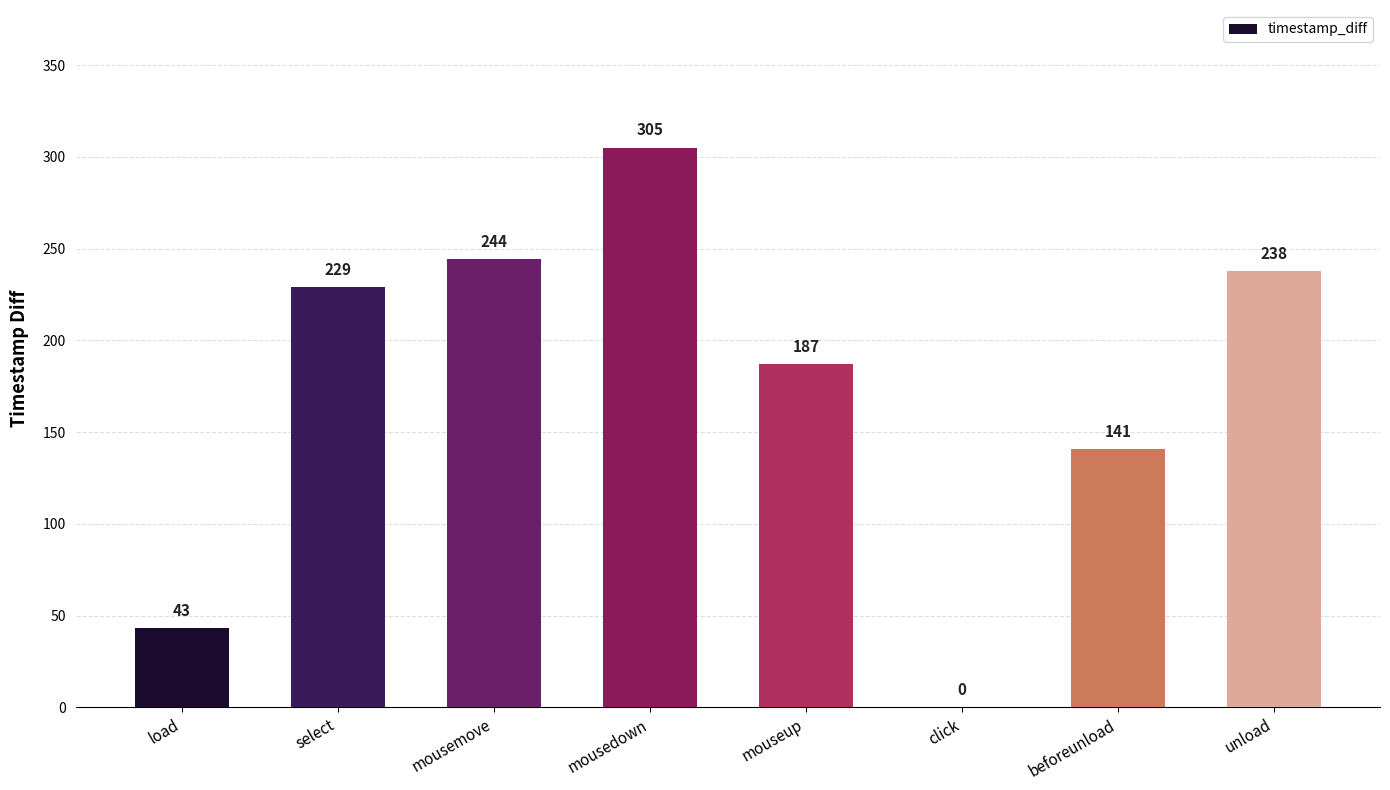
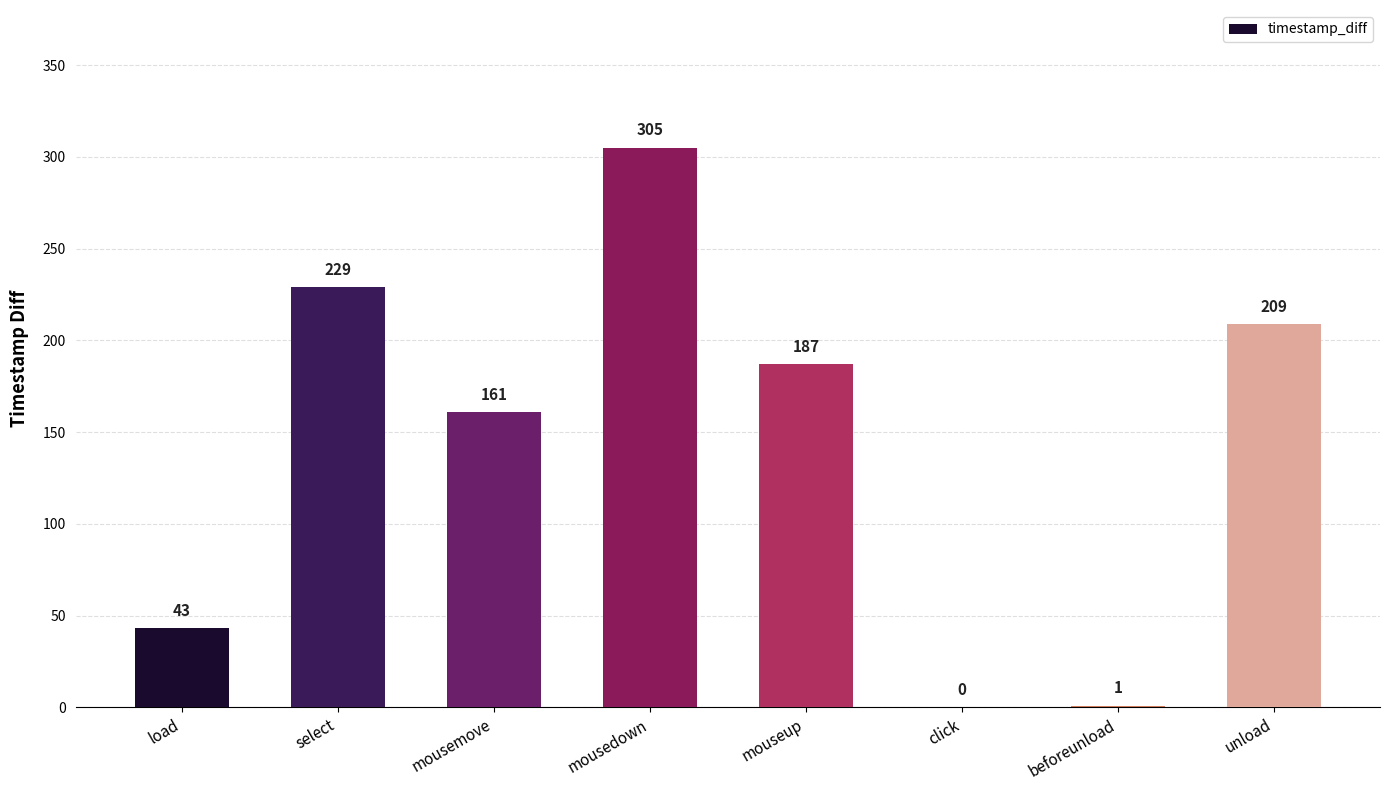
  {
    "load": 43,
    "select": 229,
-   "mousemove": 244,
+   "mousemove": 161,
    "mousedown": 305,
    "mouseup": 187,
    "click": 0,
-   "beforeunload": 141,
-   "unload": 238
+   "beforeunload": 1,
+   "unload": 209
  }
